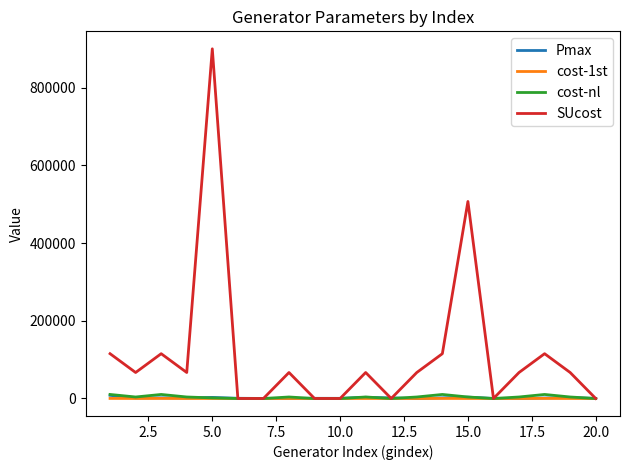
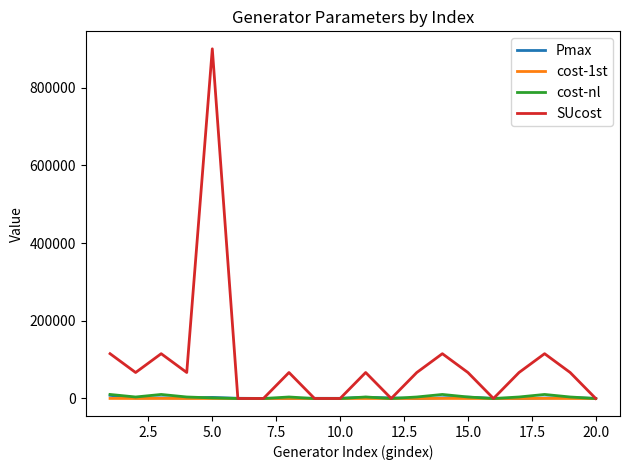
  {
    "SUcost": {
      "5.0": 900000,
-     "15.0": 510000
+     "15.0": 70000
    }
  }
